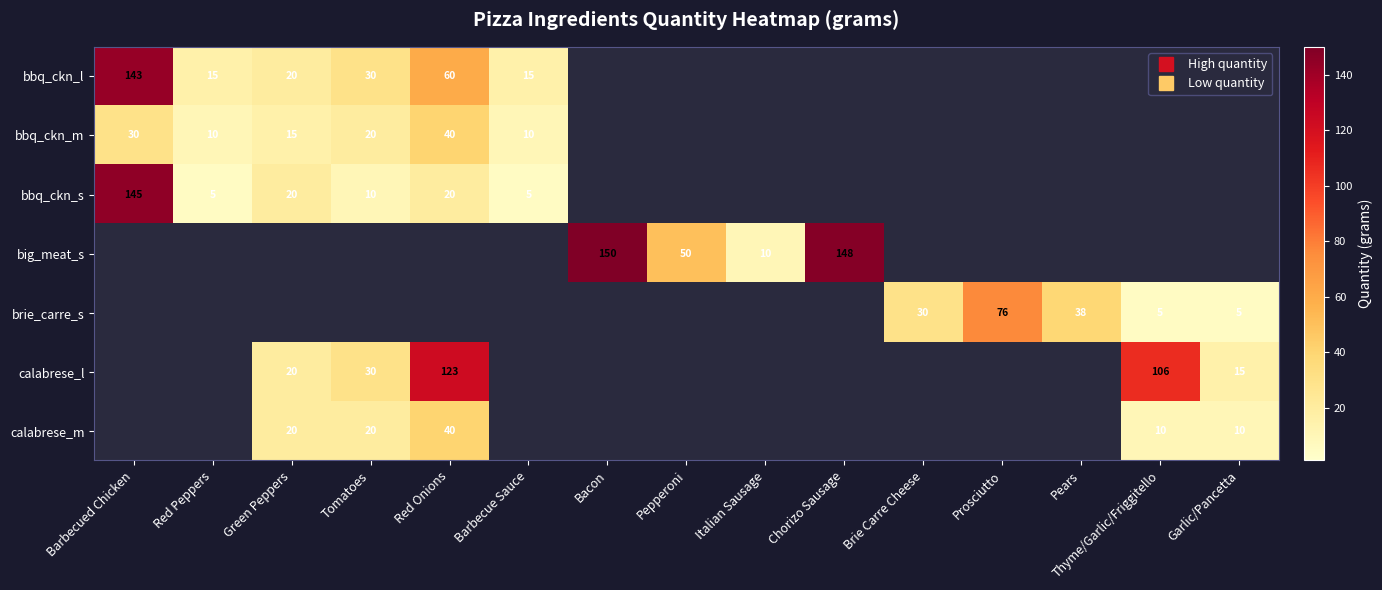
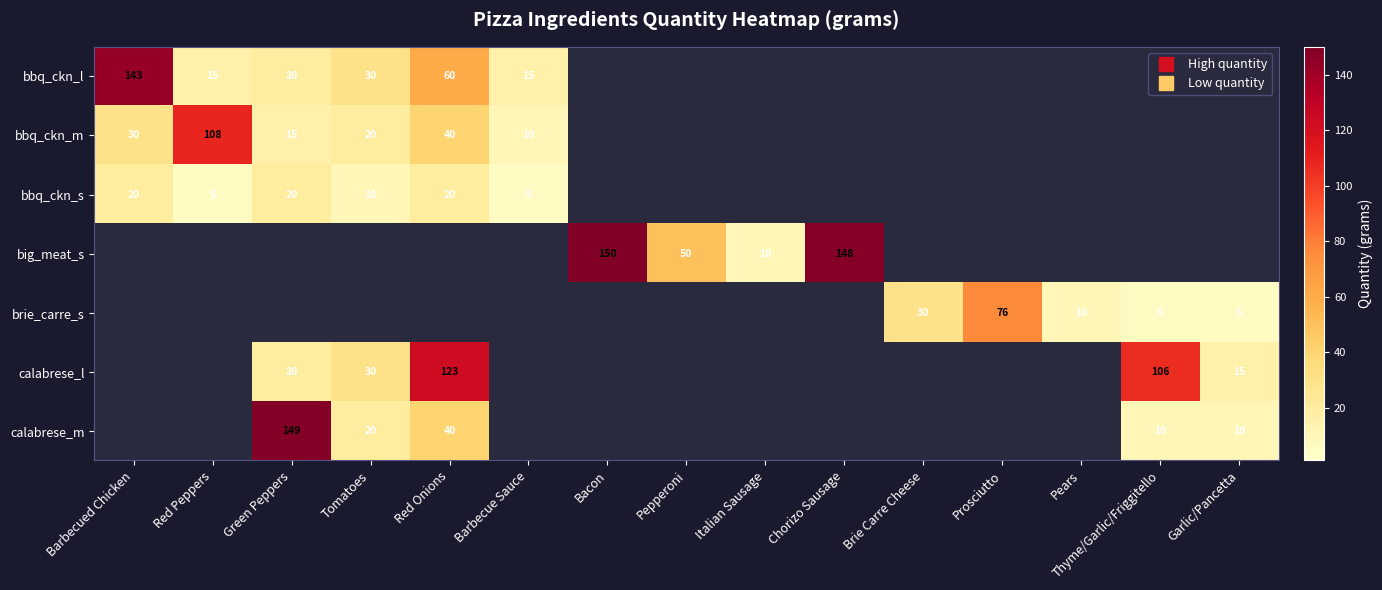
  {
    "bbq_ckn_l": {
      "Barbecued Chicken": 143,
      "Red Peppers": 15,
      "Green Peppers": 20,
      "Tomatoes": 30,
      "Red Onions": 60,
      "Barbecue Sauce": 15
    },
    "bbq_ckn_m": {
      "Barbecued Chicken": 30,
-     "Red Peppers": 10,
+     "Red Peppers": 108,
      "Green Peppers": 15,
      "Tomatoes": 20,
      "Red Onions": 40,
      "Barbecue Sauce": 10
    },
    "bbq_ckn_s": {
-     "Barbecued Chicken": 145,
+     "Barbecued Chicken": 20,
      "Red Peppers": 5,
      "Green Peppers": 20,
      "Tomatoes": 10,
      "Red Onions": 20,
      "Barbecue Sauce": 5
    },
    "big_meat_s": {
      "Bacon": 150,
      "Pepperoni": 50,
      "Italian Sausage": 10,
      "Chorizo Sausage": 148
    },
    "brie_carre_s": {
      "Brie Carre Cheese": 30,
      "Prosciutto": 76,
-     "Pears": 38,
+     "Pears": 10,
      "Thyme/Garlic/Friggitello": 5,
      "Garlic/Pancetta": 5
    },
    "calabrese_l": {
      "Green Peppers": 20,
      "Tomatoes": 30,
      "Red Onions": 123,
      "Thyme/Garlic/Friggitello": 106,
      "Garlic/Pancetta": 15
    },
    "calabrese_m": {
-     "Green Peppers": 20,
+     "Green Peppers": 149,
      "Tomatoes": 20,
      "Red Onions": 40,
      "Thyme/Garlic/Friggitello": 10,
      "Garlic/Pancetta": 10
    }
  }
